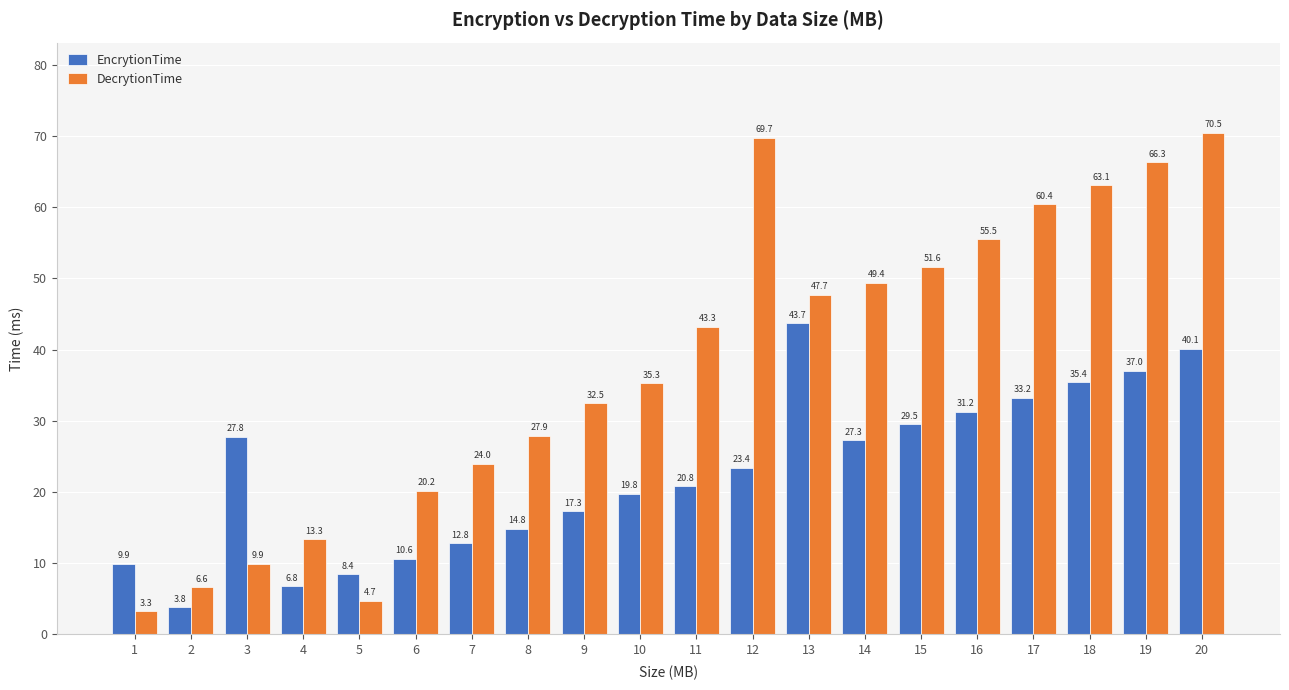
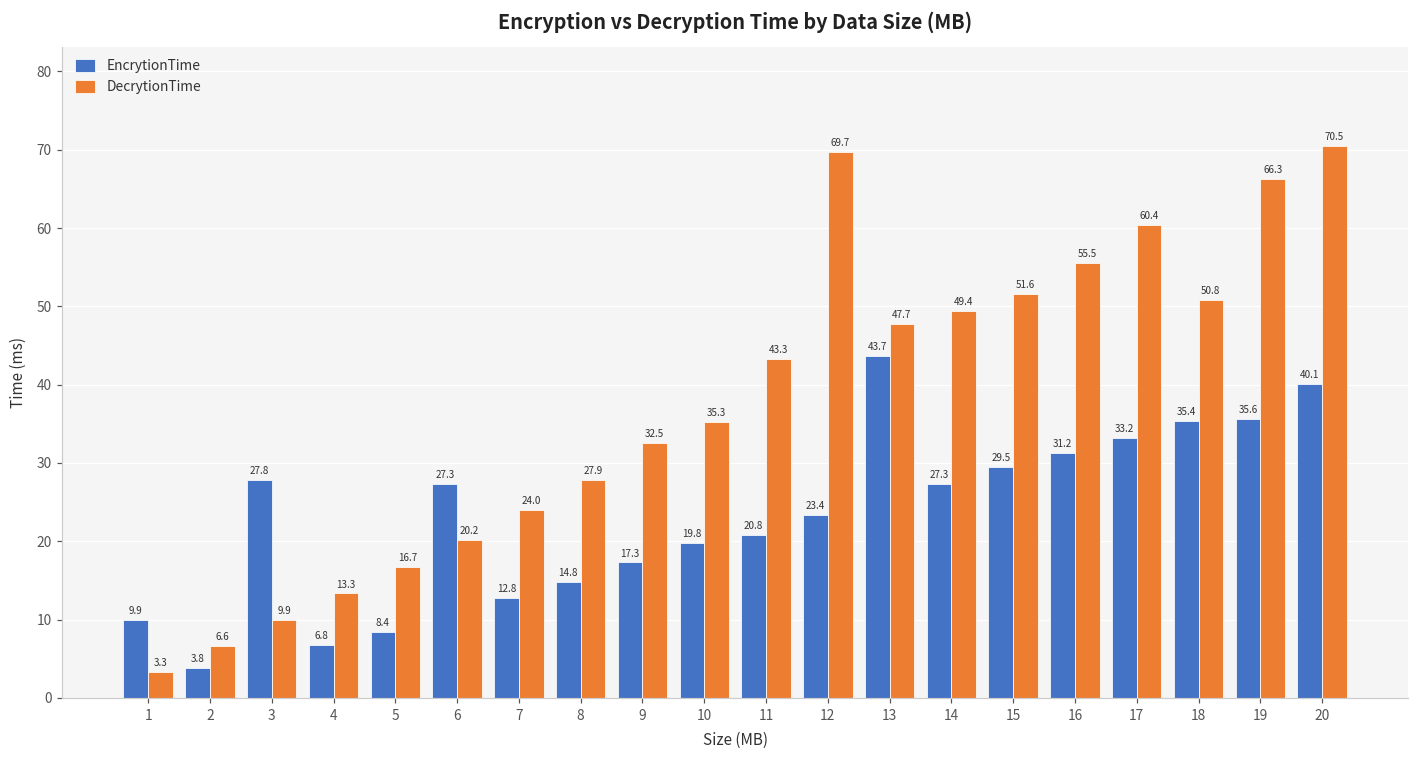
  {
    "EncrytionTime": {
      "1": 9.9,
      "2": 3.8,
      "3": 27.8,
      "4": 6.8,
      "5": 8.4,
-     "6": 10.6,
+     "6": 27.3,
      "7": 12.8,
      "8": 14.8,
      "9": 17.3,
      "10": 19.8,
      "11": 20.8,
      "12": 23.4,
      "13": 43.7,
      "14": 27.3,
      "15": 29.5,
      "16": 31.2,
      "17": 33.2,
      "18": 35.4,
-     "19": 37.0,
+     "19": 35.6,
      "20": 40.1
    },
    "DecrytionTime": {
      "1": 3.3,
      "2": 6.6,
      "3": 9.9,
      "4": 13.3,
-     "5": 4.7,
+     "5": 16.7,
      "6": 20.2,
      "7": 24.0,
      "8": 27.9,
      "9": 32.5,
      "10": 35.3,
      "11": 43.3,
      "12": 69.7,
      "13": 47.7,
      "14": 49.4,
      "15": 51.6,
      "16": 55.5,
      "17": 60.4,
-     "18": 63.1,
+     "18": 50.8,
      "19": 66.3,
      "20": 70.5
    }
  }
